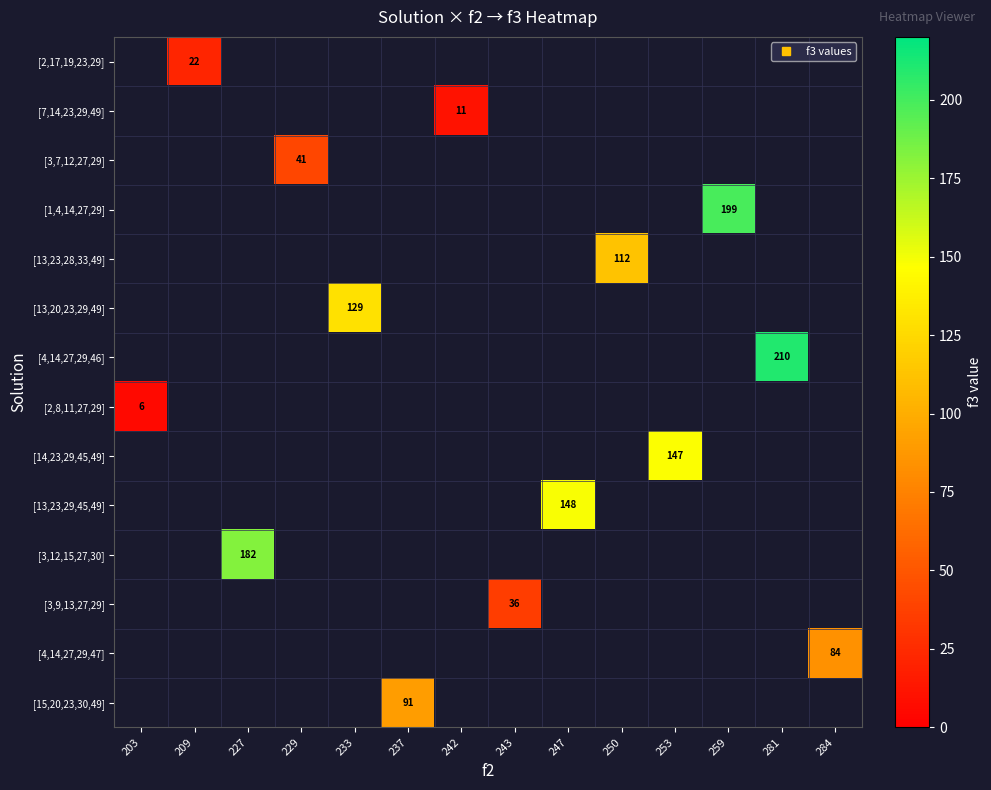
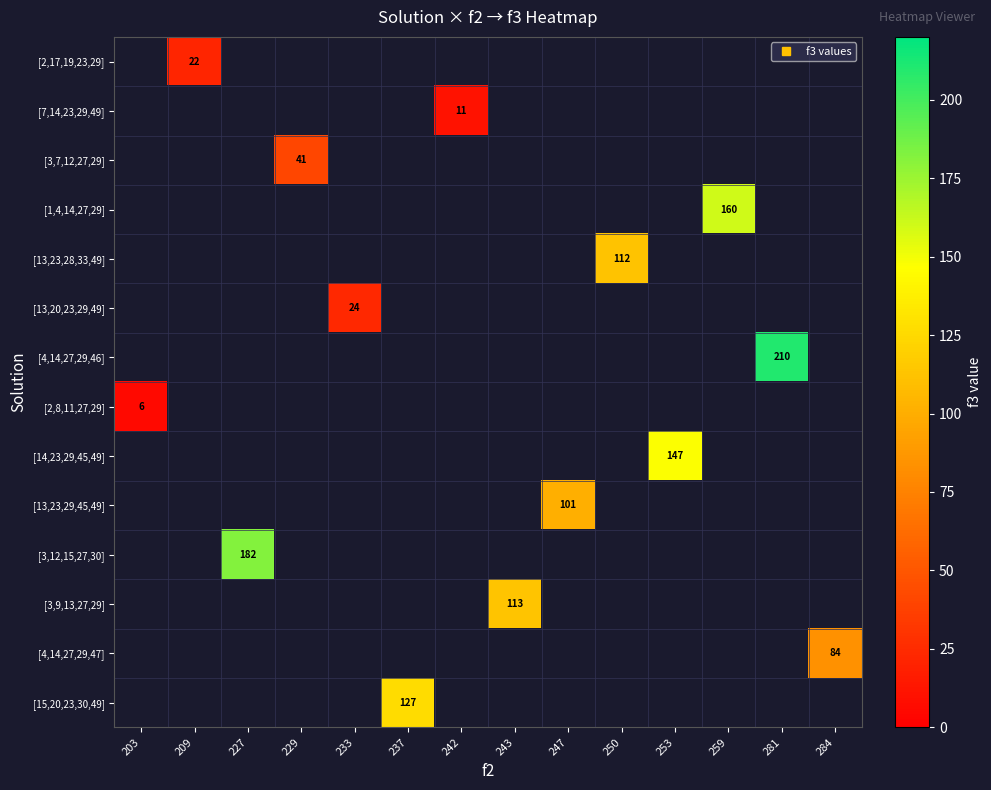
  {
    "[2,17,19,23,29]": {
      "209": 22
    },
    "[7,14,23,29,49]": {
      "242": 11
    },
    "[3,7,12,27,29]": {
      "229": 41
    },
    "[1,4,14,27,29]": {
-     "259": 199
+     "259": 160
    },
    "[13,23,28,33,49]": {
      "250": 112
    },
    "[13,20,23,29,49]": {
-     "233": 129
+     "233": 24
    },
    "[4,14,27,29,46]": {
      "281": 210
    },
    "[2,8,11,27,29]": {
      "203": 6
    },
    "[14,23,29,45,49]": {
      "253": 147
    },
    "[13,23,29,45,49]": {
-     "247": 148
+     "247": 101
    },
    "[3,12,15,27,30]": {
      "227": 182
    },
    "[3,9,13,27,29]": {
-     "243": 36
+     "243": 113
    },
    "[4,14,27,29,47]": {
      "284": 84
    },
    "[15,20,23,30,49]": {
-     "237": 91
+     "237": 127
    }
  }
